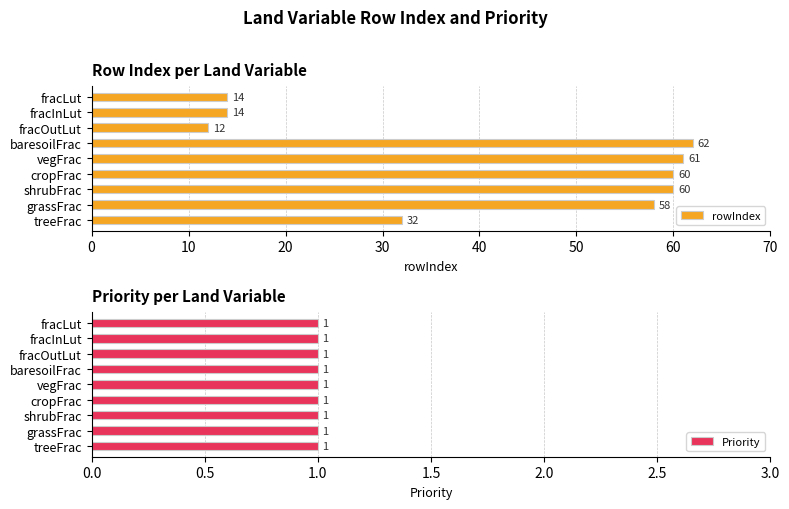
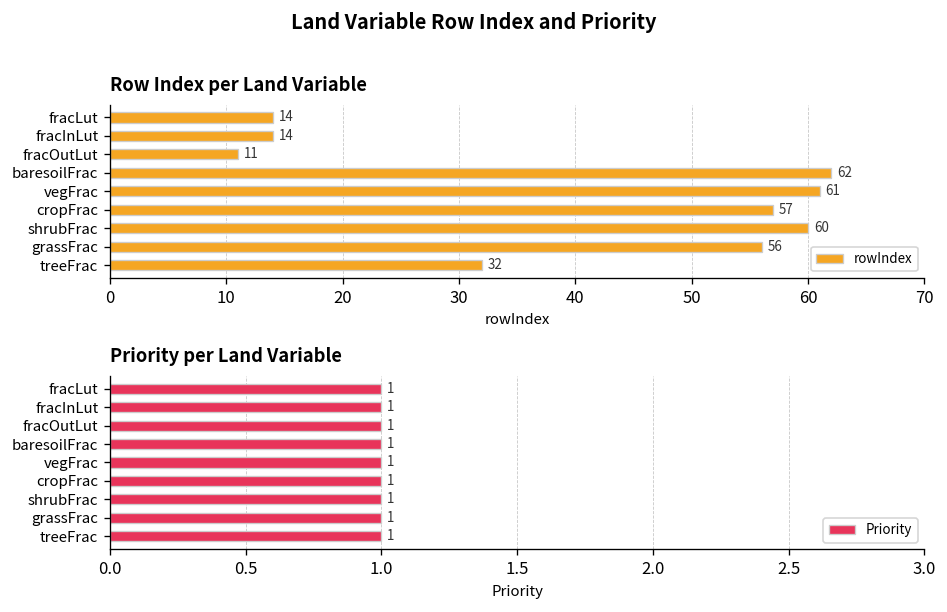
  {
    "Row Index per Land Variable": {
      "fracLut": 14,
      "fracInLut": 14,
-     "fracOutLut": 12,
+     "fracOutLut": 11,
      "baresoilFrac": 62,
      "vegFrac": 61,
-     "cropFrac": 60,
+     "cropFrac": 57,
      "shrubFrac": 60,
-     "grassFrac": 58,
+     "grassFrac": 56,
      "treeFrac": 32
    },
    "Priority per Land Variable": {
      "fracLut": 1,
      "fracInLut": 1,
      "fracOutLut": 1,
      "baresoilFrac": 1,
      "vegFrac": 1,
      "cropFrac": 1,
      "shrubFrac": 1,
      "grassFrac": 1,
      "treeFrac": 1
    }
  }
